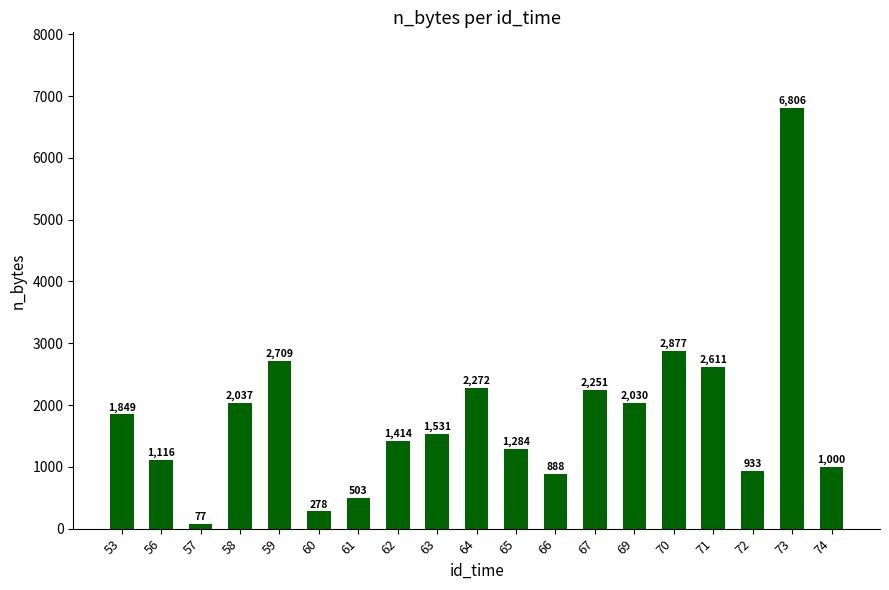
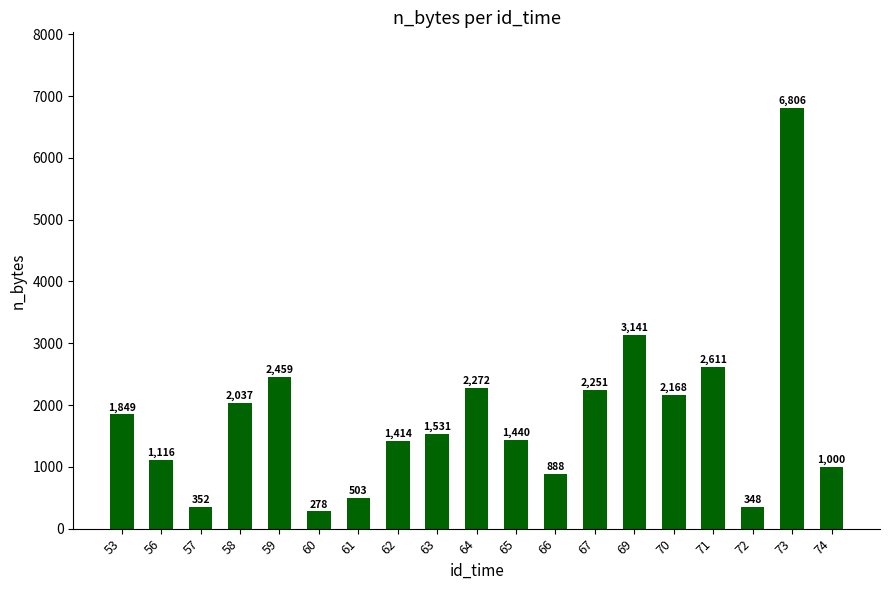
  {
    "53": "1,849",
    "56": "1,116",
-   "57": "77",
+   "57": "352",
    "58": "2,037",
-   "59": "2,709",
+   "59": "2,459",
    "60": "278",
    "61": "503",
    "62": "1,414",
    "63": "1,531",
    "64": "2,272",
-   "65": "1,284",
+   "65": "1,440",
    "66": "888",
    "67": "2,251",
-   "69": "2,030",
-   "70": "2,877",
+   "69": "3,141",
+   "70": "2,168",
    "71": "2,611",
-   "72": "933",
+   "72": "348",
    "73": "6,806",
    "74": "1,000"
  }
